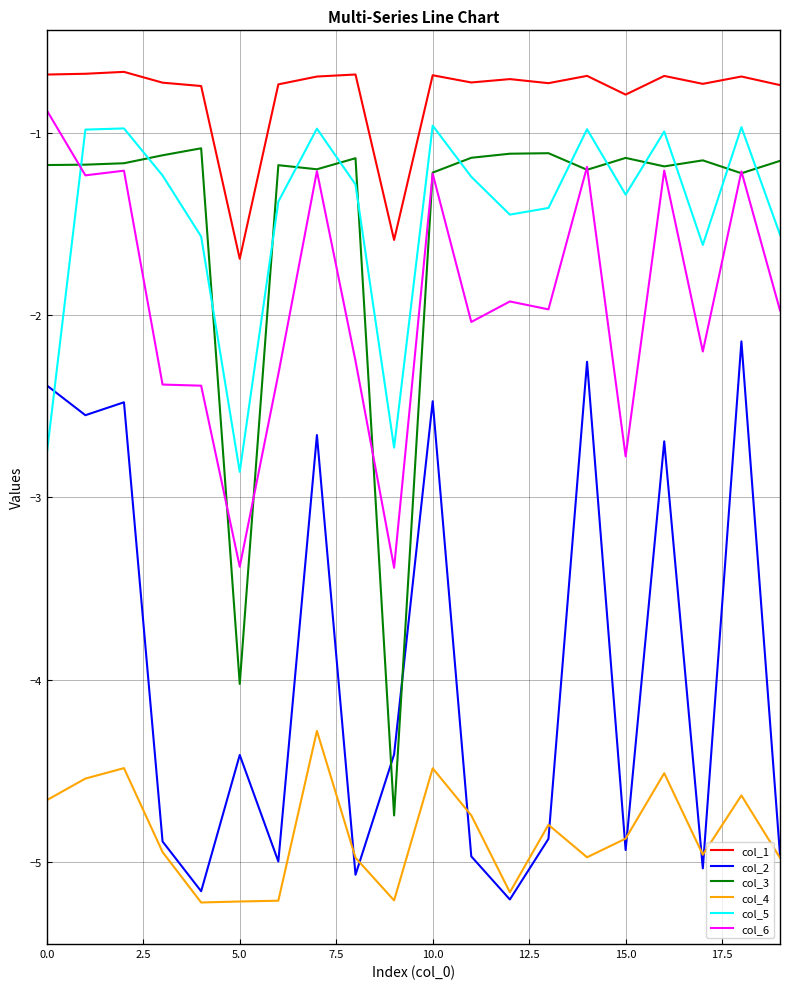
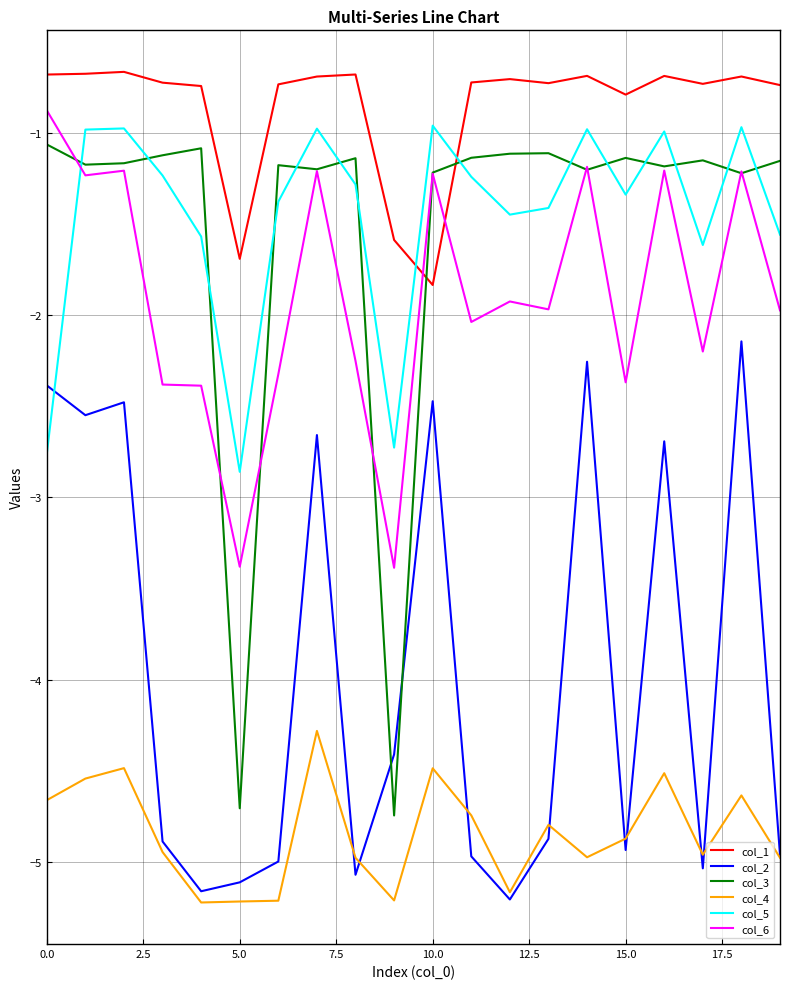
  {
    "col_1": {
      "0.0": -0.68,
      "5.0": -1.69,
-     "10.0": -0.68,
+     "10.0": -1.83,
      "15.0": -0.79
    },
    "col_2": {
      "0.0": -2.39,
-     "5.0": -4.41,
+     "5.0": -5.11,
      "10.0": -2.47,
      "15.0": -4.93
    },
    "col_3": {
-     "0.0": -1.18,
-     "5.0": -4.02,
+     "0.0": -1.06,
+     "5.0": -4.70,
      "15.0": -1.14
    },
    "col_4": {
      "0.0": -4.66,
      "5.0": -5.22,
      "10.0": -4.49,
      "15.0": -4.87
    },
    "col_5": {
      "0.0": -2.76,
      "5.0": -2.86,
      "10.0": -0.96,
      "15.0": -1.34
    },
    "col_6": {
      "0.0": -0.88,
      "5.0": -3.38,
-     "15.0": -2.78
+     "15.0": -2.37
    }
  }
